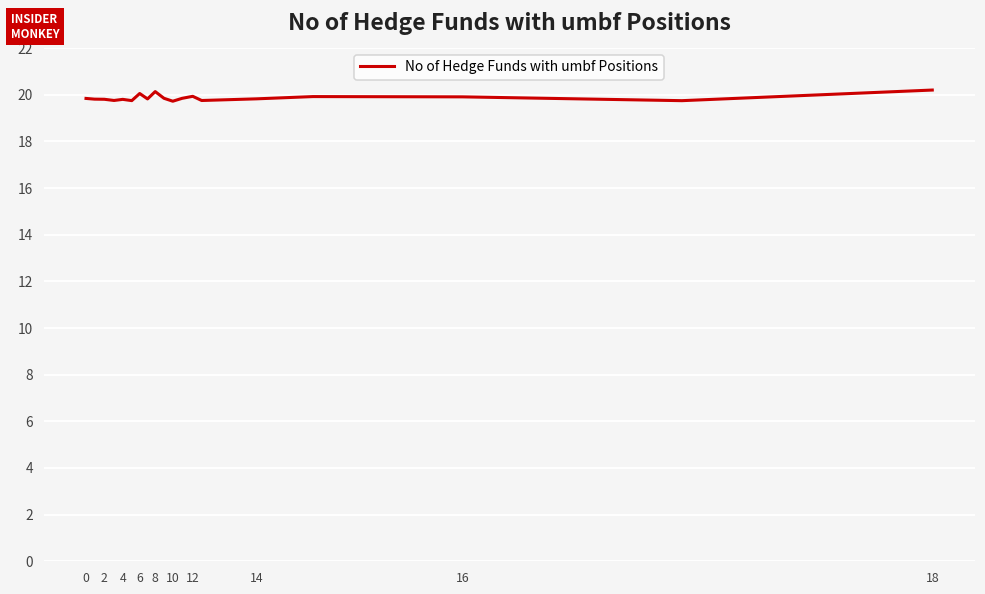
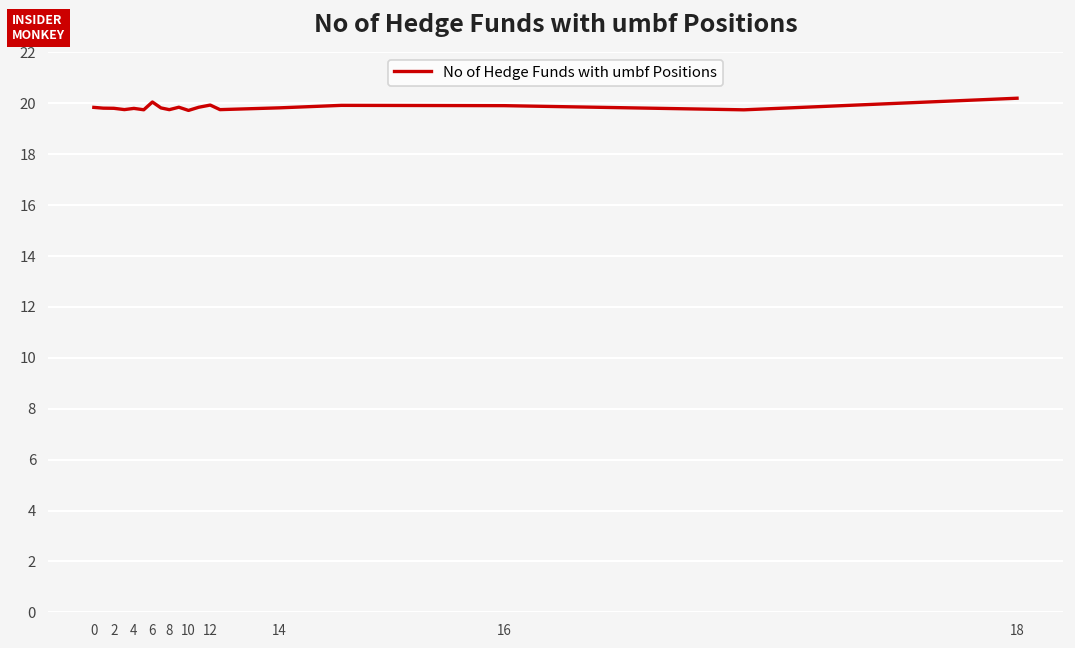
  {
    "0": 19.8,
    "2": 19.8,
    "4": 19.8,
    "6": 20.1,
-   "8": 20.1,
+   "8": 19.8,
    "10": 19.7,
    "12": 19.9,
    "14": 19.8,
    "16": 19.9,
    "18": 20.2
  }
